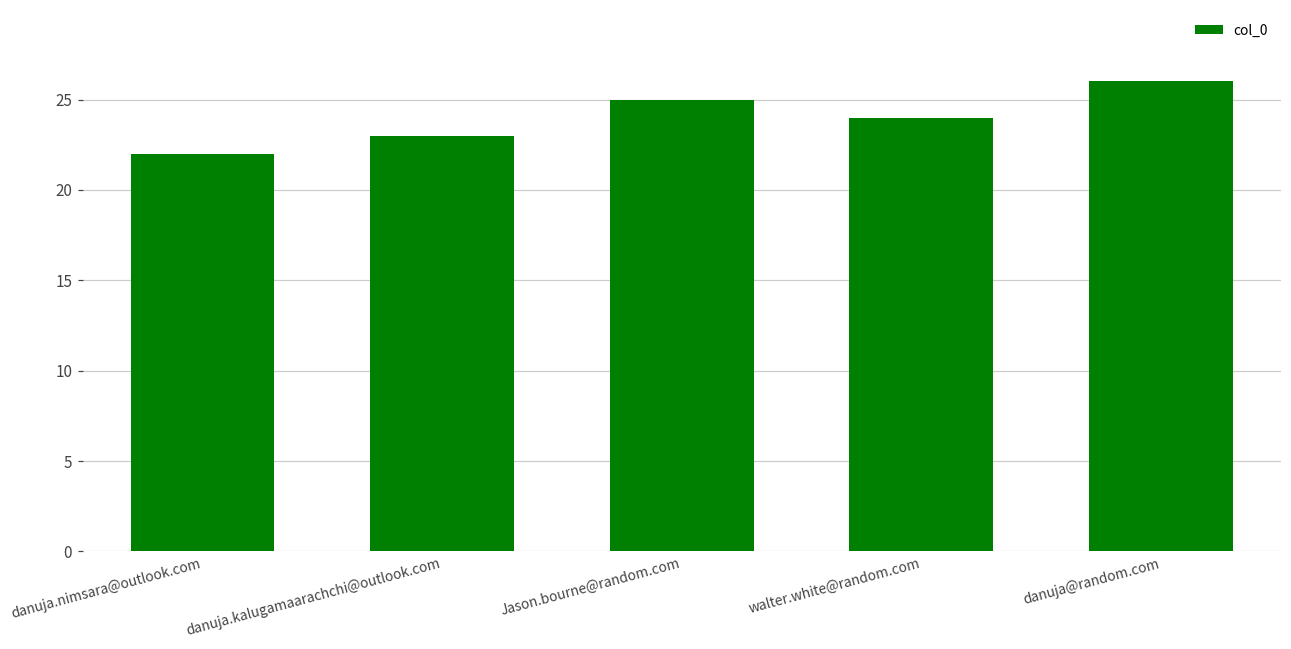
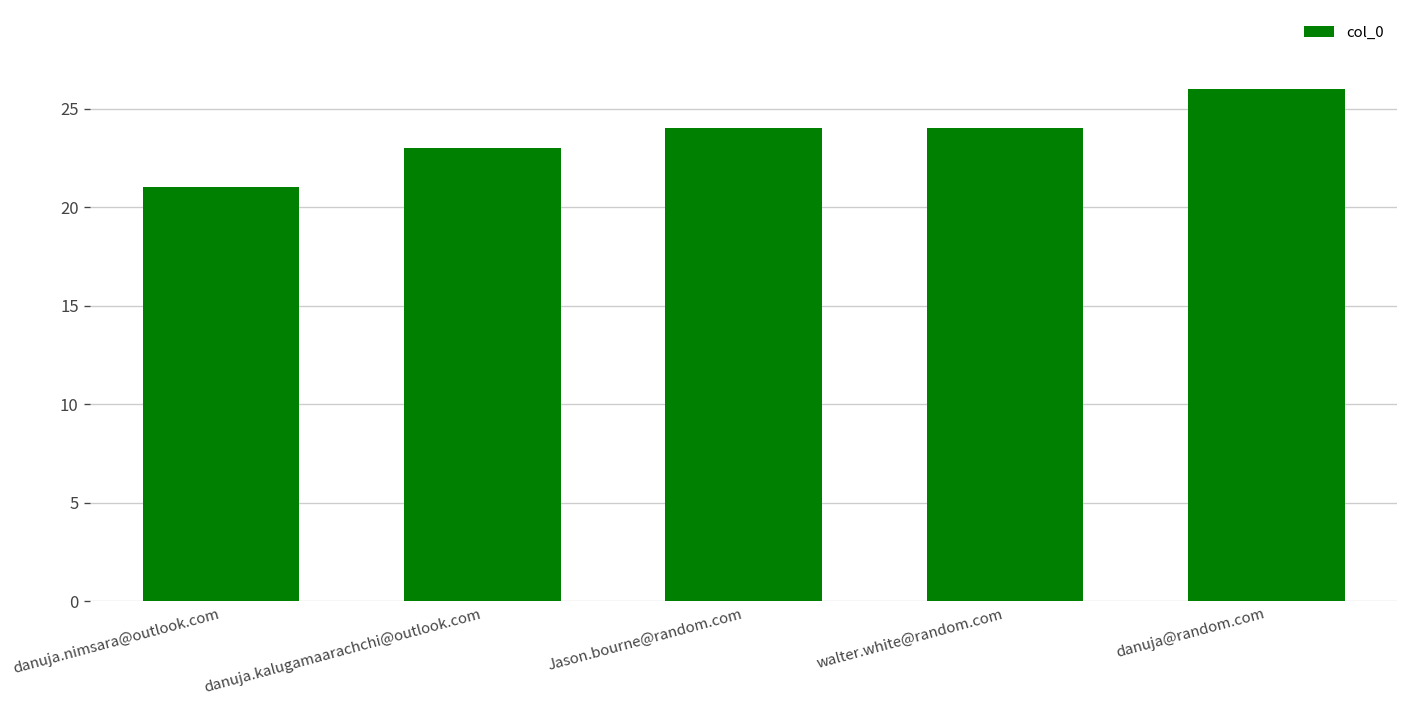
  {
-   "danuja.nimsara@outlook.com": 22,
+   "danuja.nimsara@outlook.com": 21,
    "danuja.kalugamaarachchi@outlook.com": 23,
-   "Jason.bourne@random.com": 25,
+   "Jason.bourne@random.com": 24,
    "walter.white@random.com": 24,
    "danuja@random.com": 26
  }
